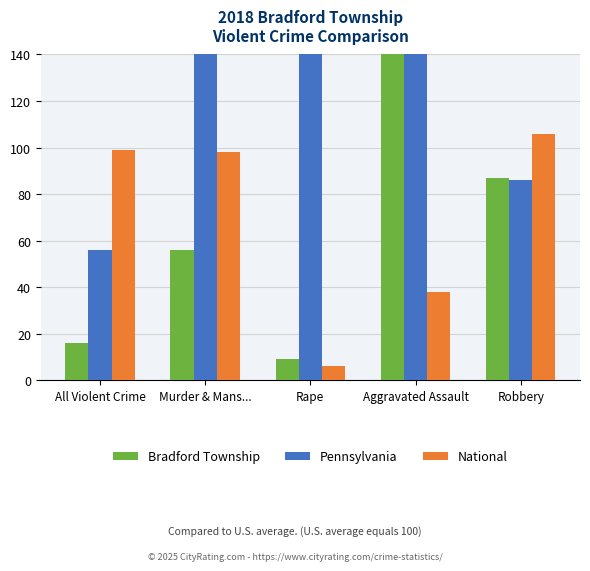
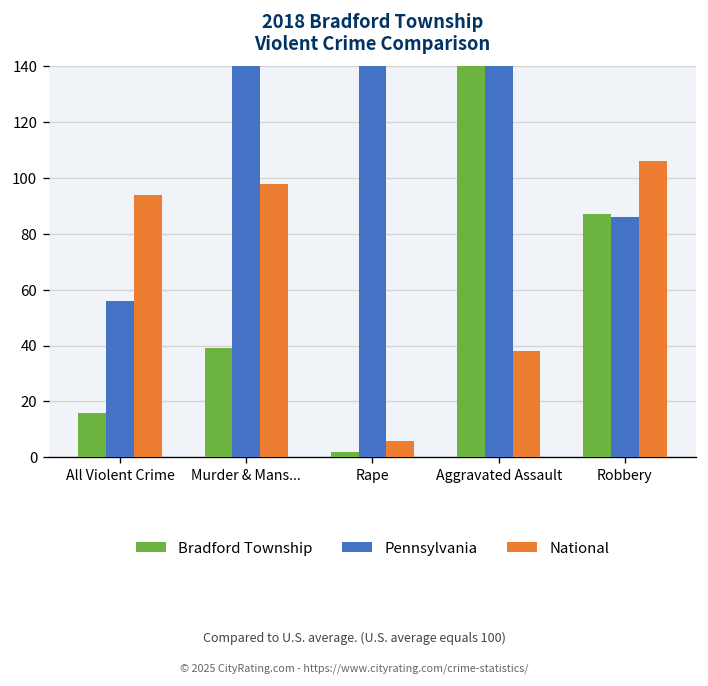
  {
    "Bradford Township": {
      "All Violent Crime": 16,
-     "Murder & Mans...": 56,
-     "Rape": 9,
+     "Murder & Mans...": 39,
+     "Rape": 2,
      "Aggravated Assault": 140,
      "Robbery": 87
    },
    "Pennsylvania": {
      "All Violent Crime": 56,
      "Murder & Mans...": 140,
      "Rape": 140,
      "Aggravated Assault": 140,
      "Robbery": 86
    },
    "National": {
-     "All Violent Crime": 99,
+     "All Violent Crime": 94,
      "Murder & Mans...": 98,
      "Rape": 6,
      "Aggravated Assault": 38,
      "Robbery": 106
    }
  }
